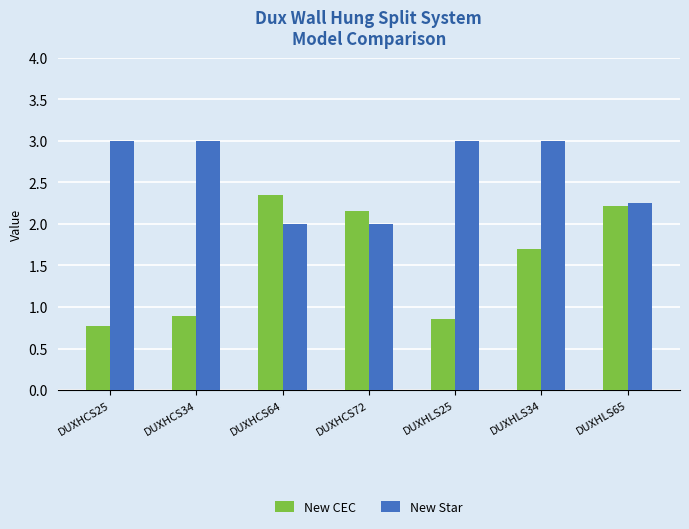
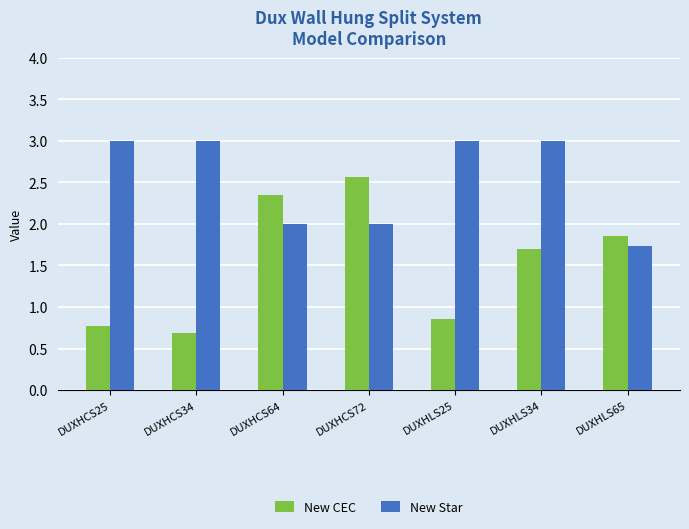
  {
    "New CEC": {
      "DUXHCS25": 0.8,
-     "DUXHCS34": 0.9,
+     "DUXHCS34": 0.7,
      "DUXHCS64": 2.4,
-     "DUXHCS72": 2.2,
+     "DUXHCS72": 2.6,
      "DUXHLS25": 0.9,
      "DUXHLS34": 1.7,
-     "DUXHLS65": 2.2
+     "DUXHLS65": 1.9
    },
    "New Star": {
      "DUXHCS25": 3.0,
      "DUXHCS34": 3.0,
      "DUXHCS64": 2.0,
      "DUXHCS72": 2.0,
      "DUXHLS25": 3.0,
      "DUXHLS34": 3.0,
-     "DUXHLS65": 2.3
+     "DUXHLS65": 1.7
    }
  }
